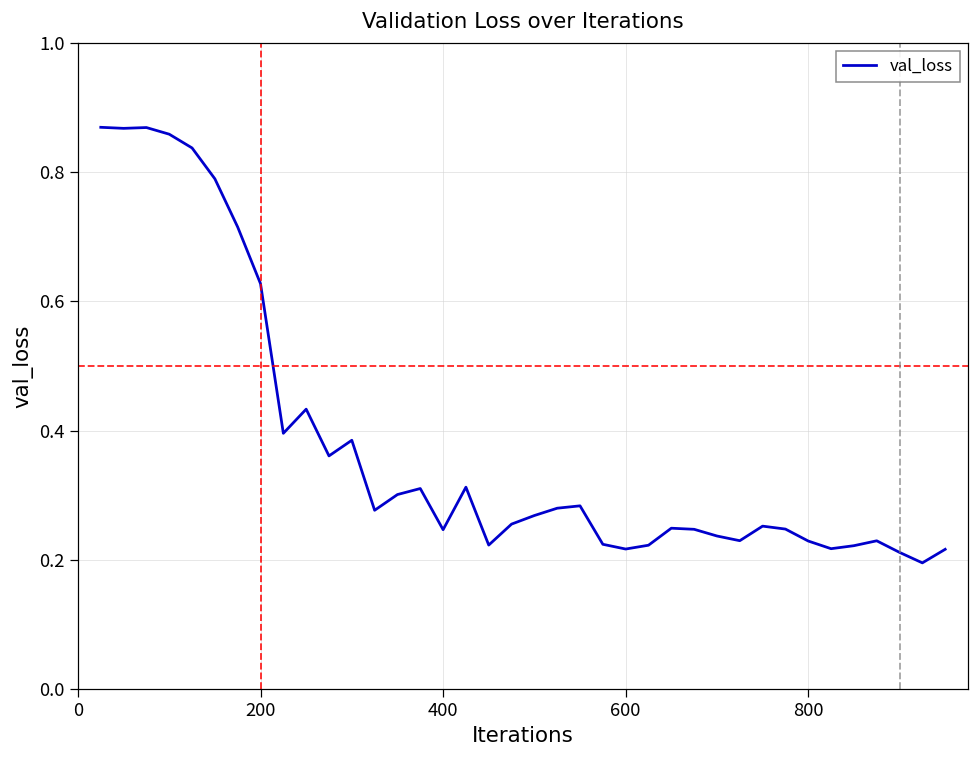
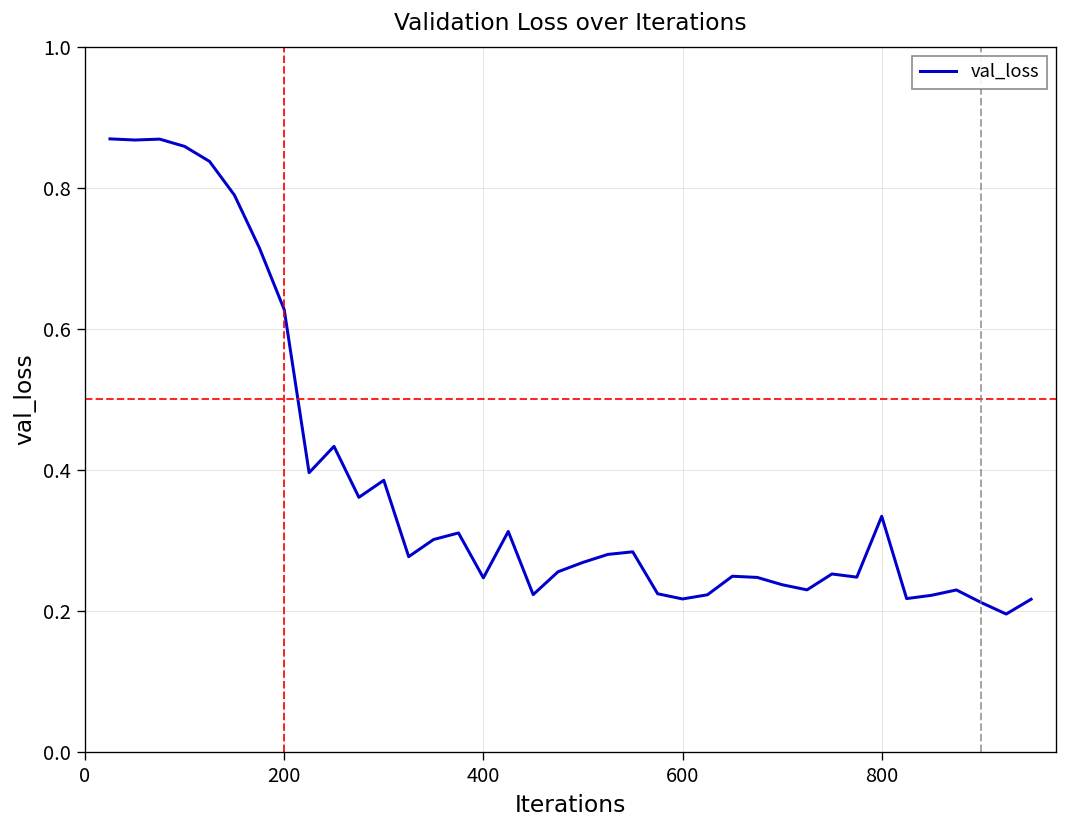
  {
    "200": 0.63,
    "400": 0.25,
    "600": 0.22,
-   "800": 0.23
+   "800": 0.33
  }
